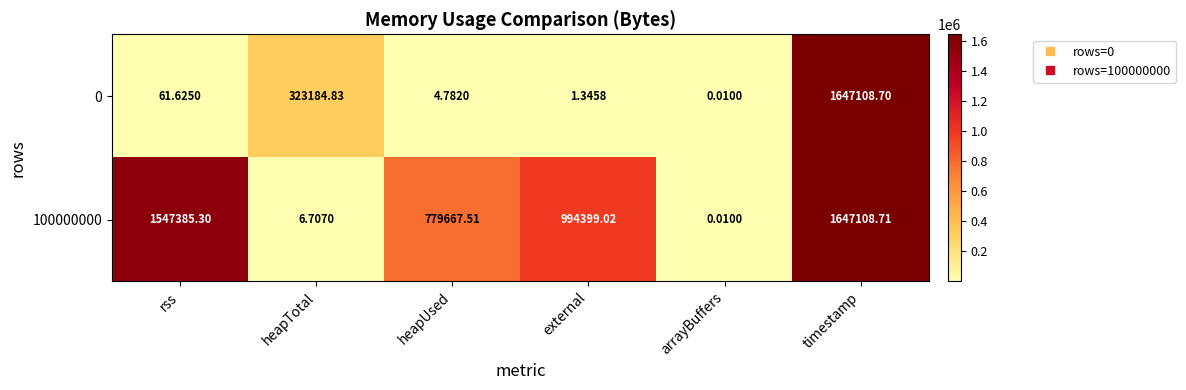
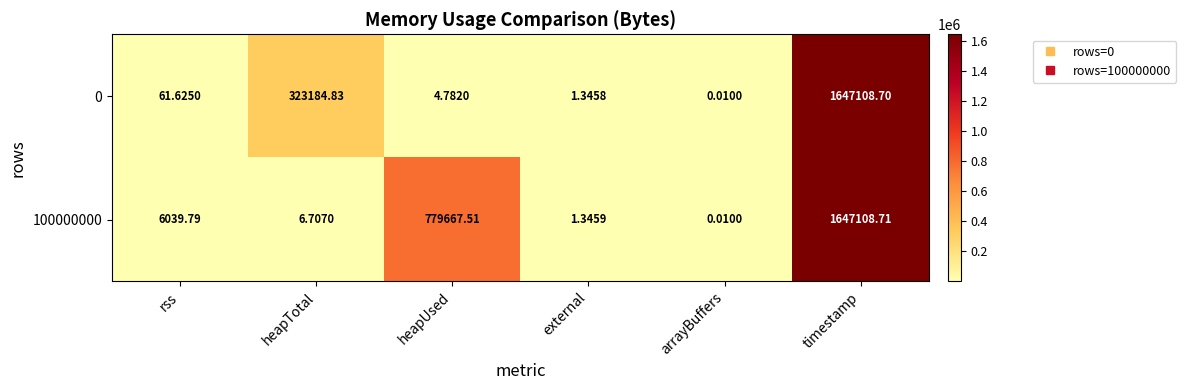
  {
    "0": {
      "rss": 61.6250,
      "heapTotal": 323184.83,
      "heapUsed": 4.7820,
      "external": 1.3458,
      "arrayBuffers": 0.0100,
      "timestamp": 1647108.70
    },
    "100000000": {
-     "rss": 1547385.30,
+     "rss": 6039.79,
      "heapTotal": 6.7070,
      "heapUsed": 779667.51,
-     "external": 994399.02,
+     "external": 1.3459,
      "arrayBuffers": 0.0100,
      "timestamp": 1647108.71
    }
  }
